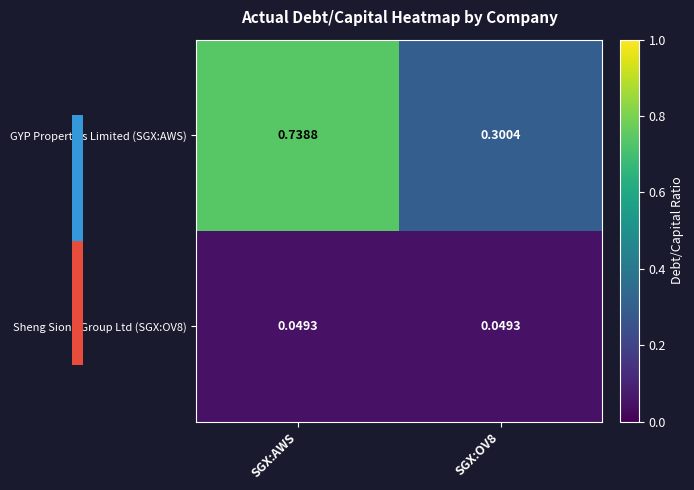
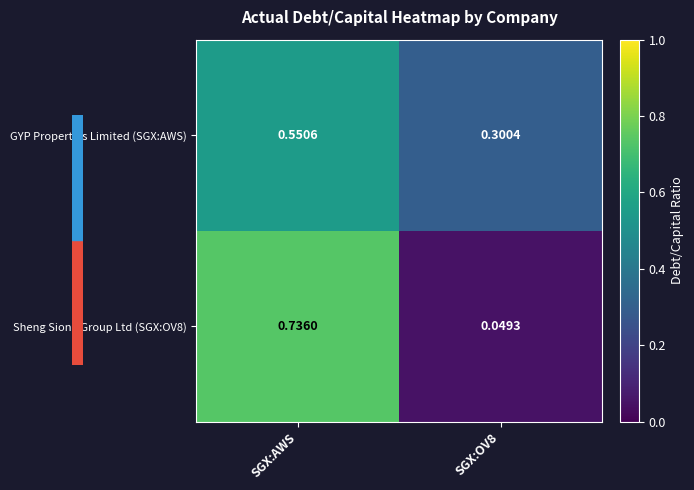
  {
    "GYP Properties Limited (SGX:AWS)": {
-     "SGX:AWS": 0.7388,
+     "SGX:AWS": 0.5506,
      "SGX:OV8": 0.3004
    },
    "Sheng Siong Group Ltd (SGX:OV8)": {
-     "SGX:AWS": 0.0493,
+     "SGX:AWS": 0.7360,
      "SGX:OV8": 0.0493
    }
  }
